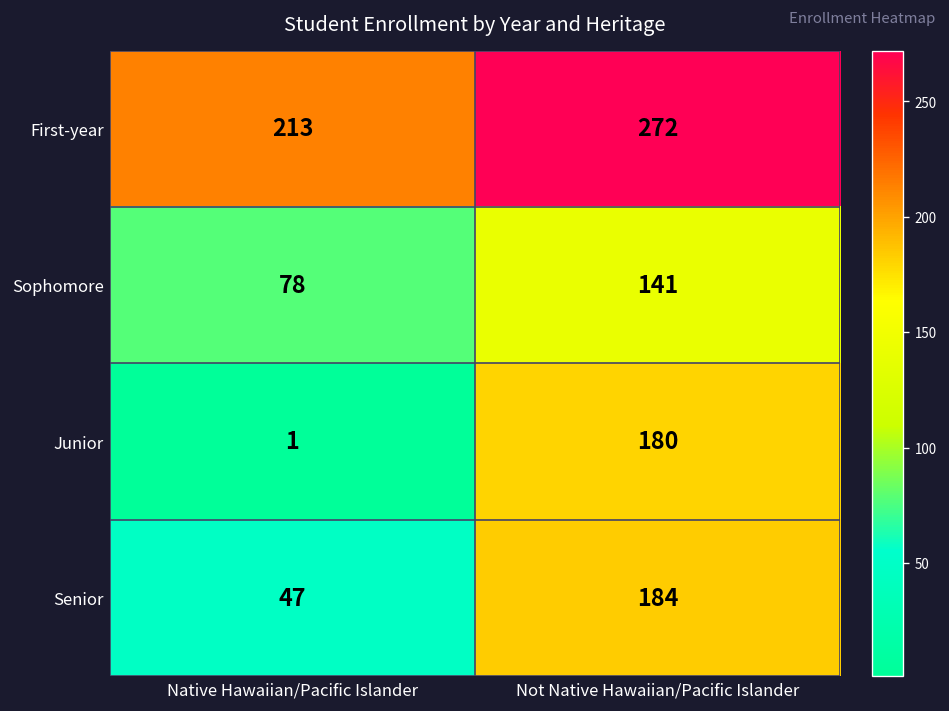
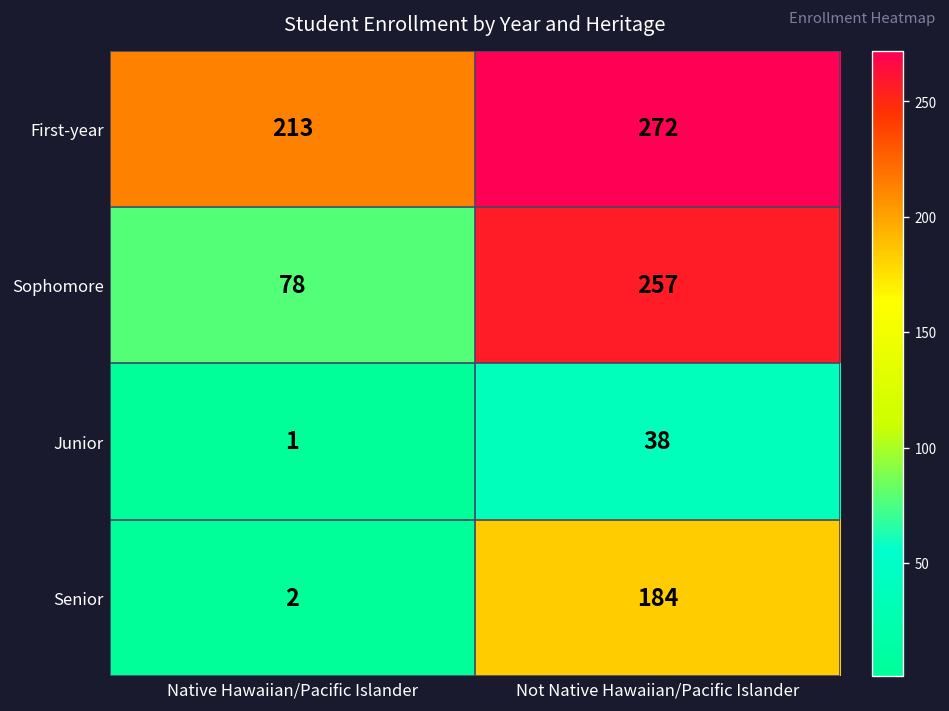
  {
    "First-year": {
      "Native Hawaiian/Pacific Islander": 213,
      "Not Native Hawaiian/Pacific Islander": 272
    },
    "Sophomore": {
      "Native Hawaiian/Pacific Islander": 78,
-     "Not Native Hawaiian/Pacific Islander": 141
+     "Not Native Hawaiian/Pacific Islander": 257
    },
    "Junior": {
      "Native Hawaiian/Pacific Islander": 1,
-     "Not Native Hawaiian/Pacific Islander": 180
+     "Not Native Hawaiian/Pacific Islander": 38
    },
    "Senior": {
-     "Native Hawaiian/Pacific Islander": 47,
+     "Native Hawaiian/Pacific Islander": 2,
      "Not Native Hawaiian/Pacific Islander": 184
    }
  }
